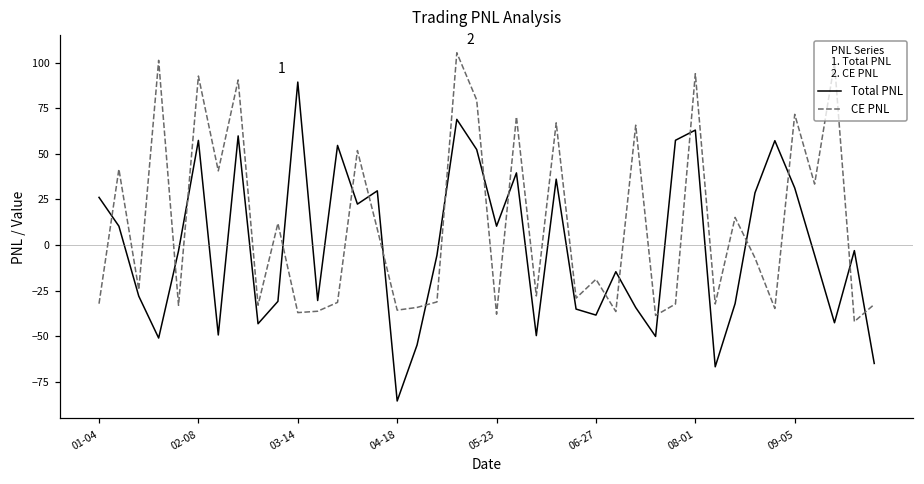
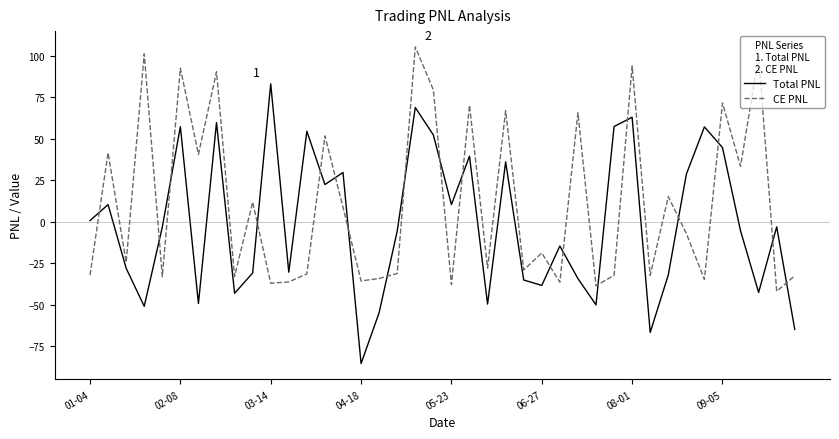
  {
    "Total PNL": {
-     "01-04": 26,
+     "01-04": 1,
      "02-08": 57,
-     "03-14": 89,
+     "03-14": 83,
      "04-18": -85,
      "05-23": 10,
      "06-27": -38,
      "08-01": 63,
-     "09-05": 31
+     "09-05": 45
    },
    "CE PNL": {
      "01-04": -32,
      "02-08": 93,
      "03-14": -37,
      "04-18": -36,
      "05-23": -38,
      "06-27": -19,
      "08-01": 94,
      "09-05": 72
    }
  }
